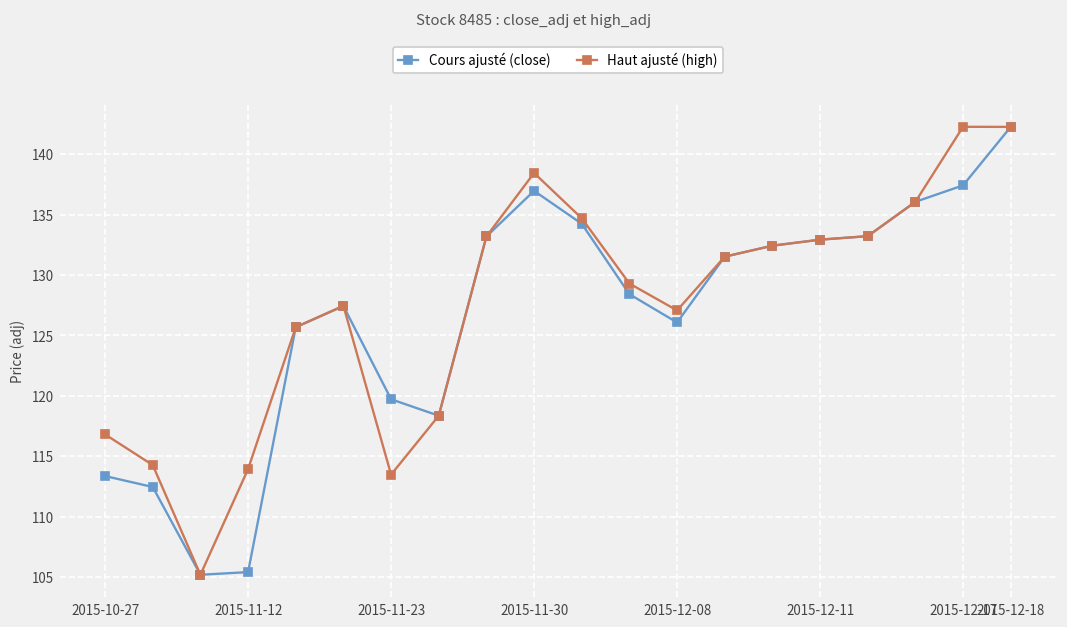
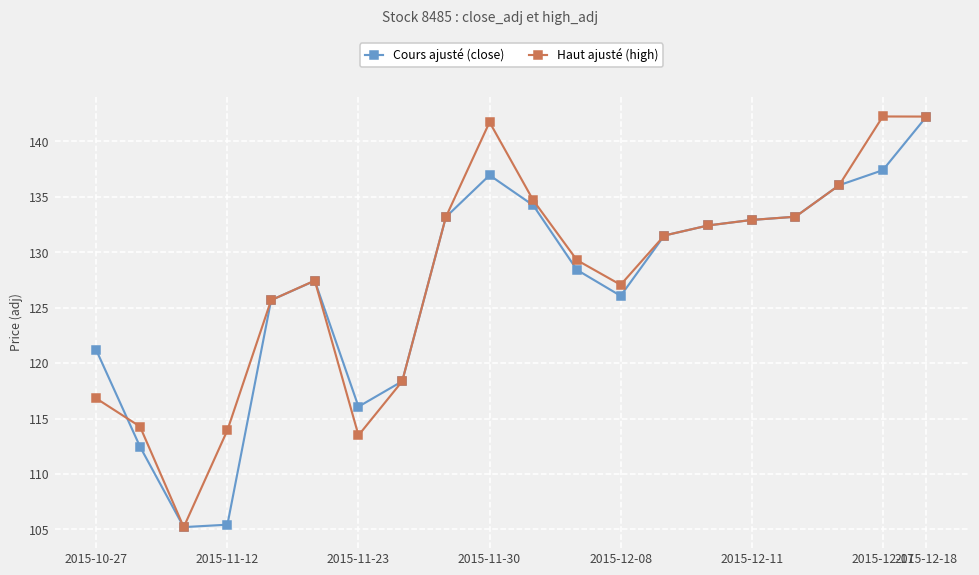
  {
    "Cours ajusté (close)": {
-     "2015-10-27": 113.4,
+     "2015-10-27": 121.2,
      "2015-11-12": 105.4,
-     "2015-11-23": 119.7,
+     "2015-11-23": 116.1,
      "2015-11-30": 137.0,
      "2015-12-08": 126.1
    },
    "Haut ajusté (high)": {
      "2015-10-27": 116.8,
      "2015-11-12": 114.0,
      "2015-11-23": 113.5,
-     "2015-11-30": 138.4,
+     "2015-11-30": 141.7,
      "2015-12-08": 127.1
    }
  }
